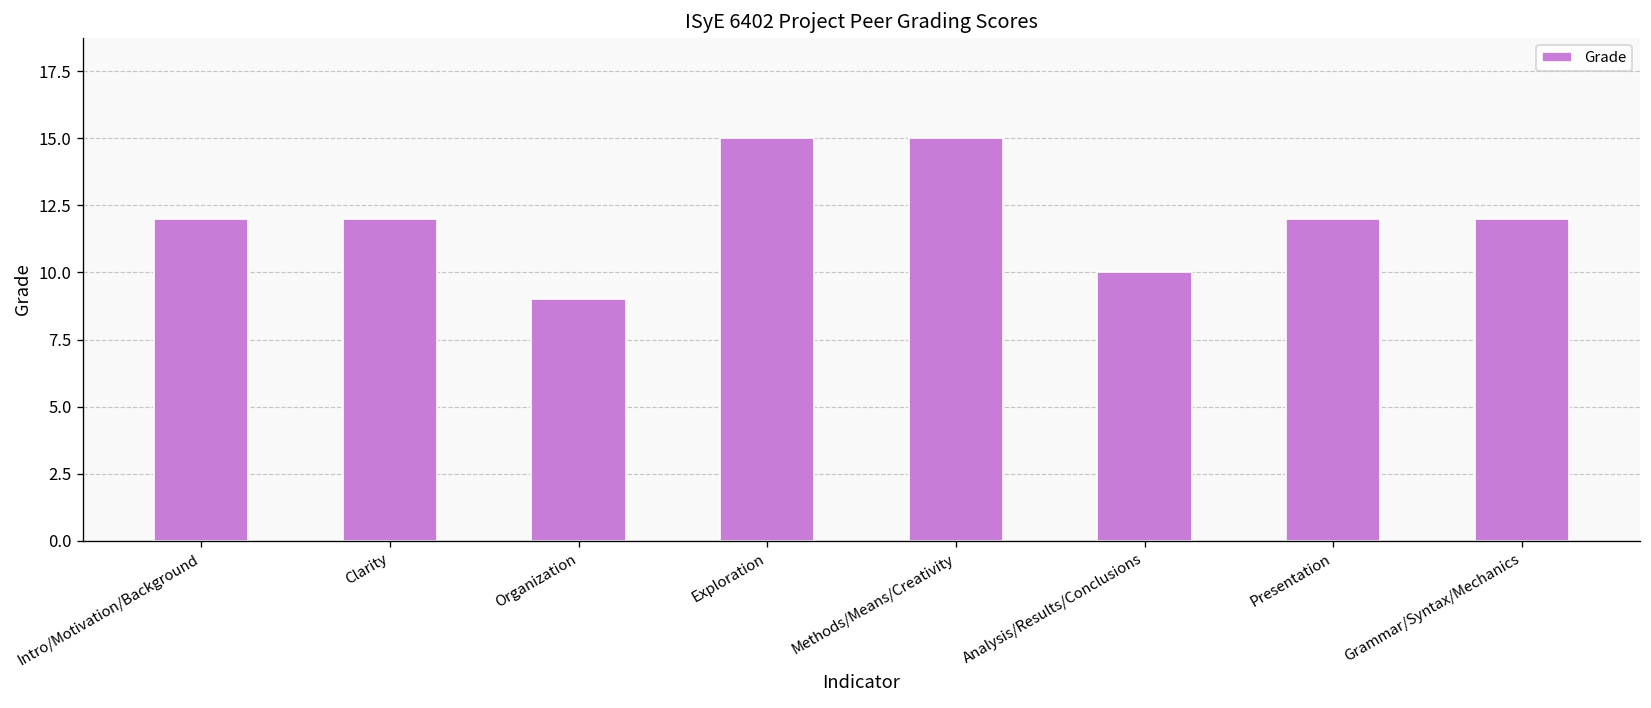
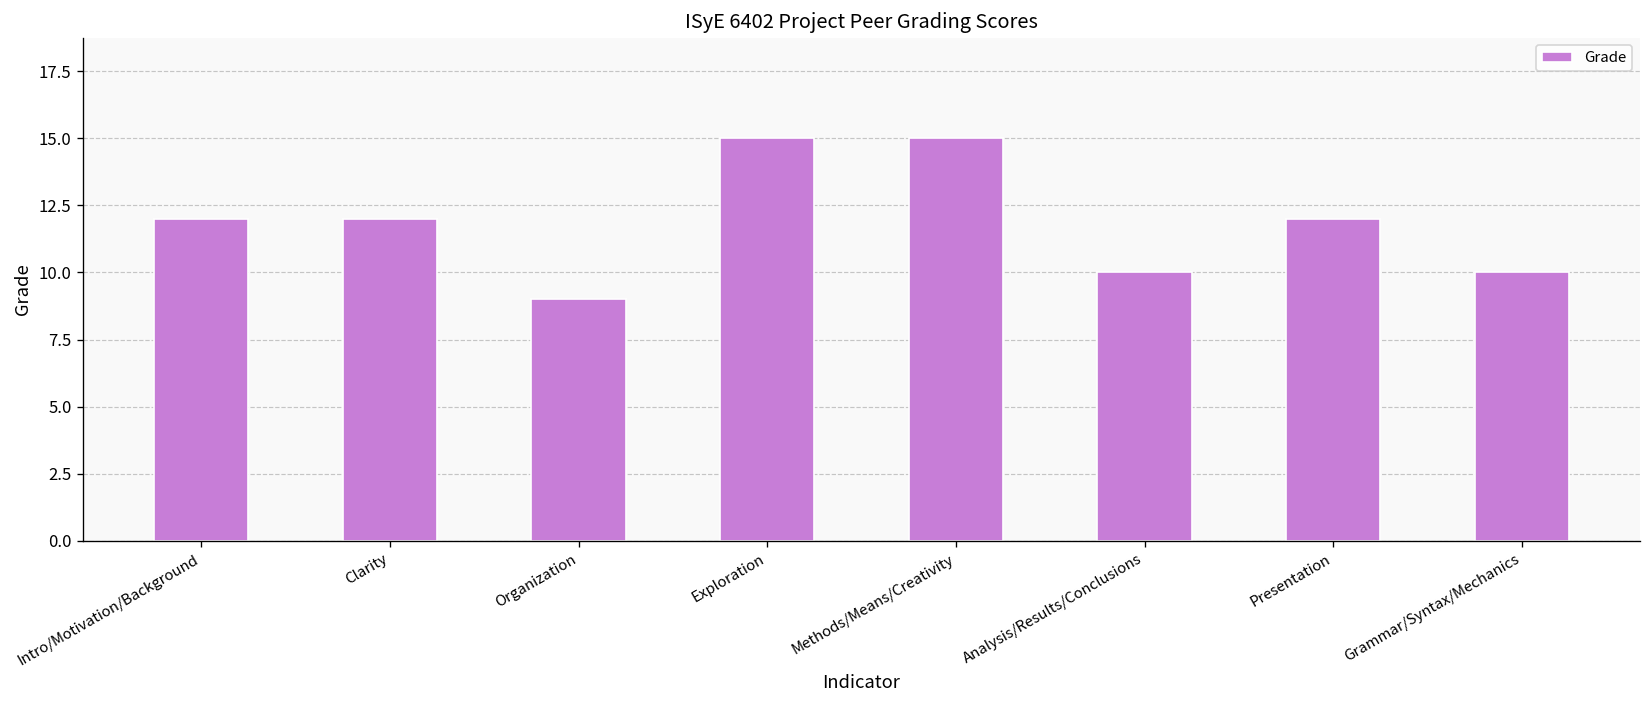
  {
    "Intro/Motivation/Background": 12,
    "Clarity": 12,
    "Organization": 9,
    "Exploration": 15,
    "Methods/Means/Creativity": 15,
    "Analysis/Results/Conclusions": 10,
    "Presentation": 12,
-   "Grammar/Syntax/Mechanics": 12
+   "Grammar/Syntax/Mechanics": 10
  }
